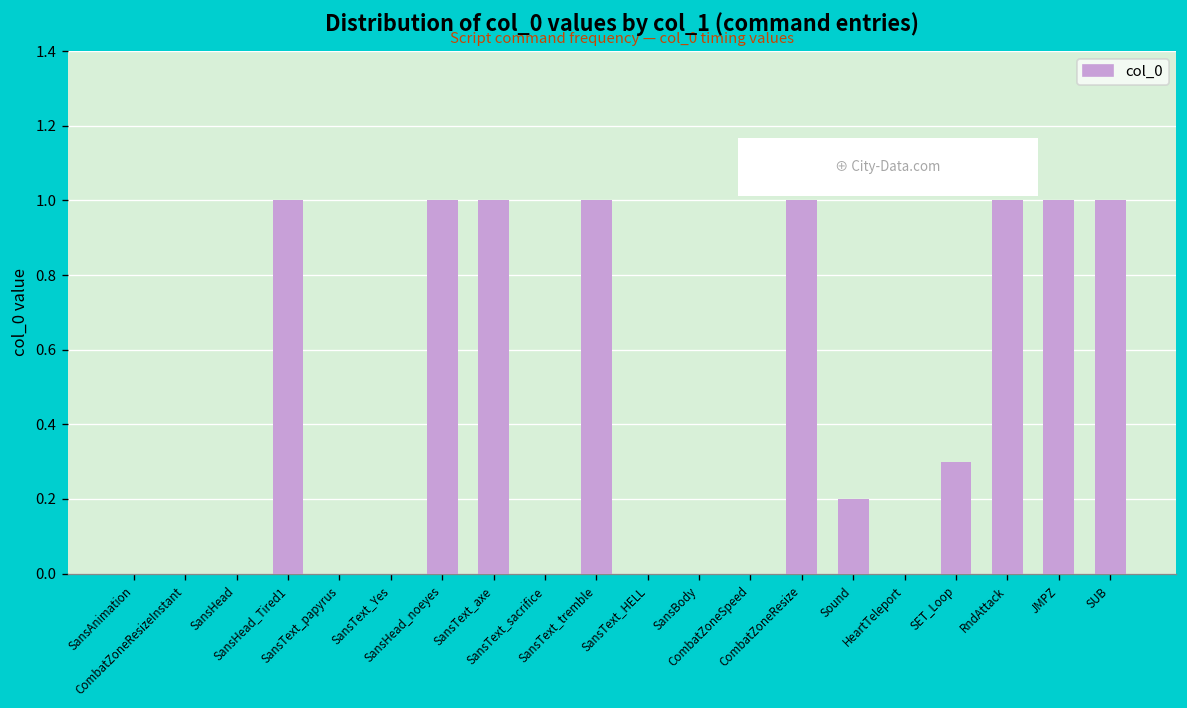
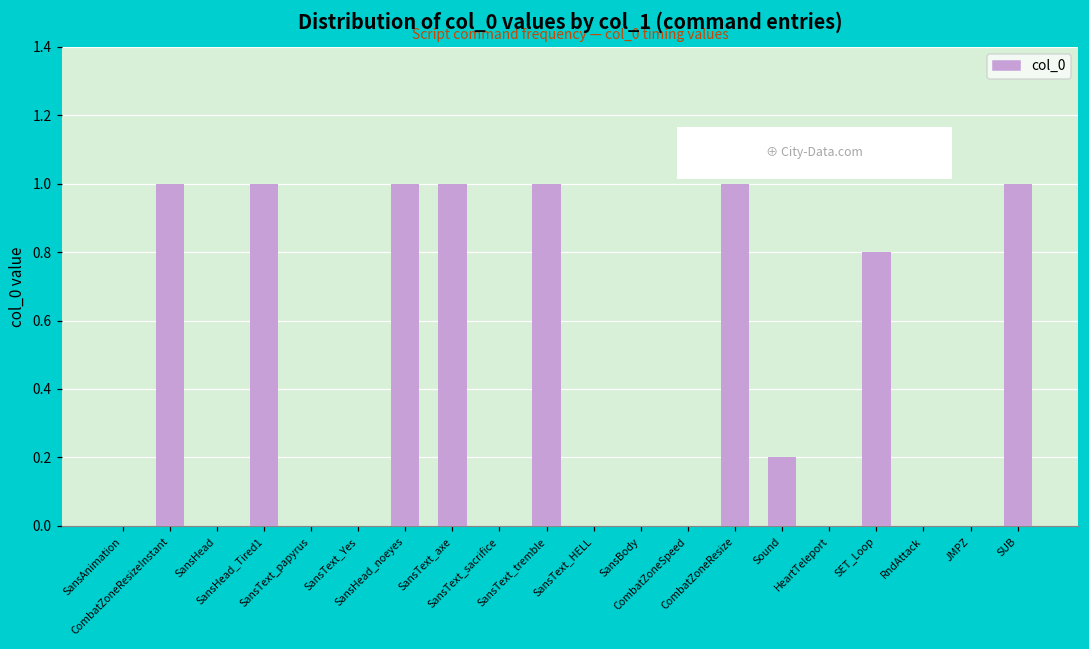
  {
    "SansAnimation": 0.0,
-   "CombatZoneResizeInstant": 0,
+   "CombatZoneResizeInstant": 1,
    "SansHead": 0.0,
    "SansHead_Tired1": 1.0,
    "SansText_papyrus": 0.0,
    "SansText_Yes": 0.0,
    "SansHead_noeyes": 1.0,
    "SansText_axe": 1.0,
    "SansText_sacrifice": 0.0,
    "SansText_tremble": 1.0,
    "SansText_HELL": 0.0,
    "SansBody": 0.0,
    "CombatZoneSpeed": 0.0,
    "CombatZoneResize": 1.0,
    "Sound": 0.2,
    "HeartTeleport": 0.0,
-   "SET_Loop": 0.3,
-   "RndAttack": 1,
-   "JMPZ": 1,
+   "SET_Loop": 0.8,
+   "RndAttack": 0,
+   "JMPZ": 0,
    "SUB": 1.0
  }
